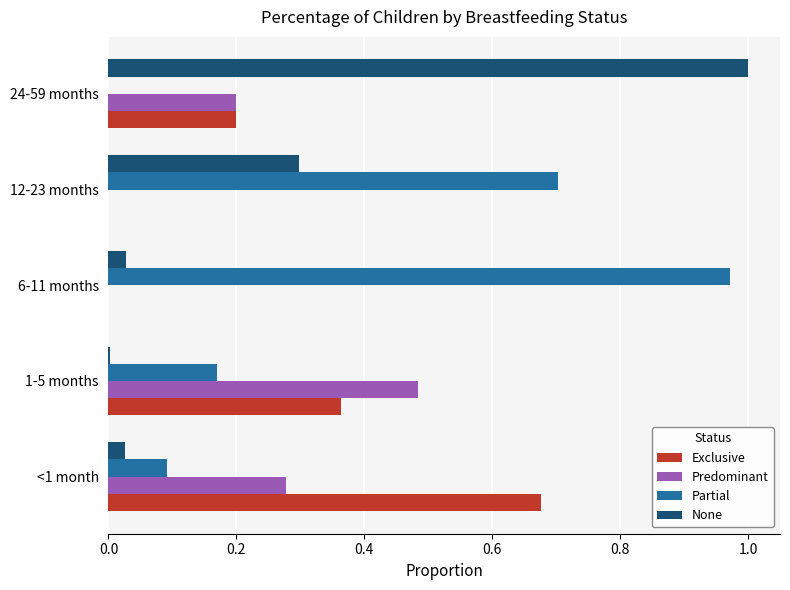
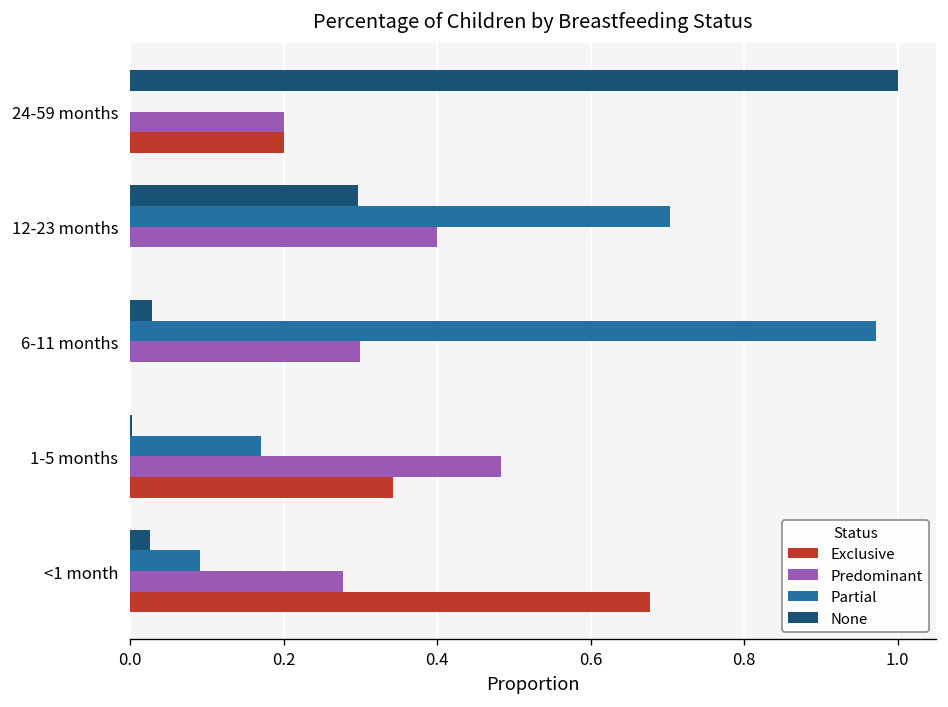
  {
    "Exclusive": {
      "24-59 months": 0.20,
      "12-23 months": 0.00,
      "6-11 months": 0.00,
-     "1-5 months": 0.36,
+     "1-5 months": 0.34,
      "<1 month": 0.68
    },
    "Predominant": {
      "24-59 months": 0.2,
-     "12-23 months": 0.0,
-     "6-11 months": 0.0,
+     "12-23 months": 0.4,
+     "6-11 months": 0.3,
      "1-5 months": 0.48,
      "<1 month": 0.28
    }
  }
